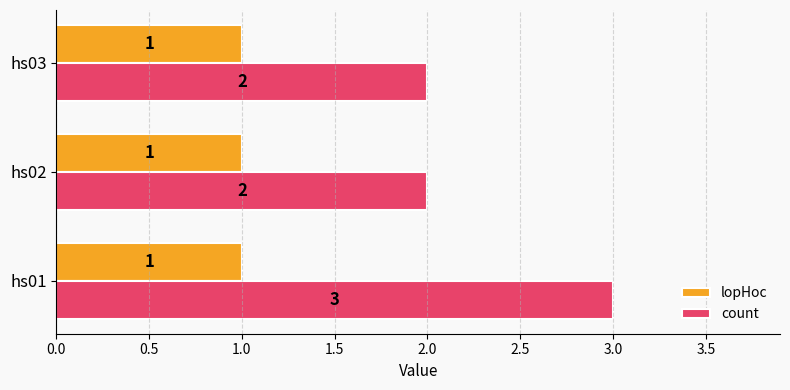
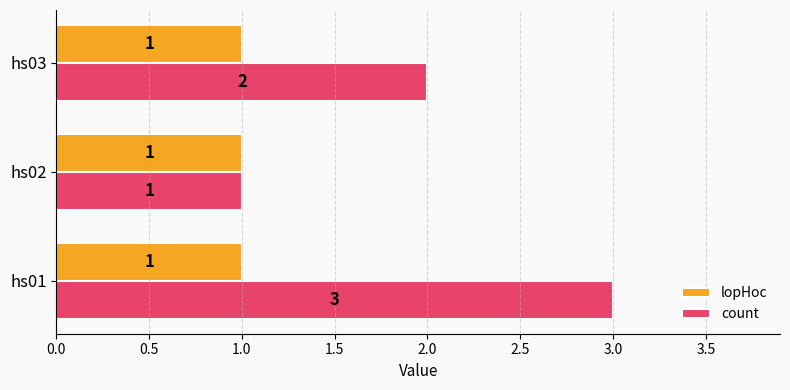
  {
    "lopHoc": {
      "hs03": 1,
      "hs02": 1,
      "hs01": 1
    },
    "count": {
      "hs03": 2,
-     "hs02": 2,
+     "hs02": 1,
      "hs01": 3
    }
  }
